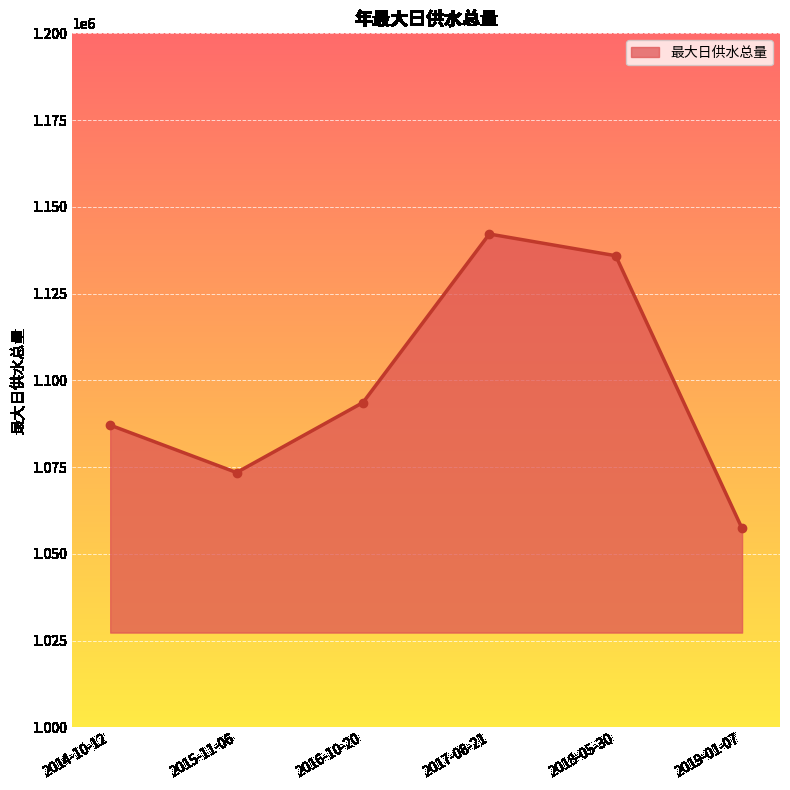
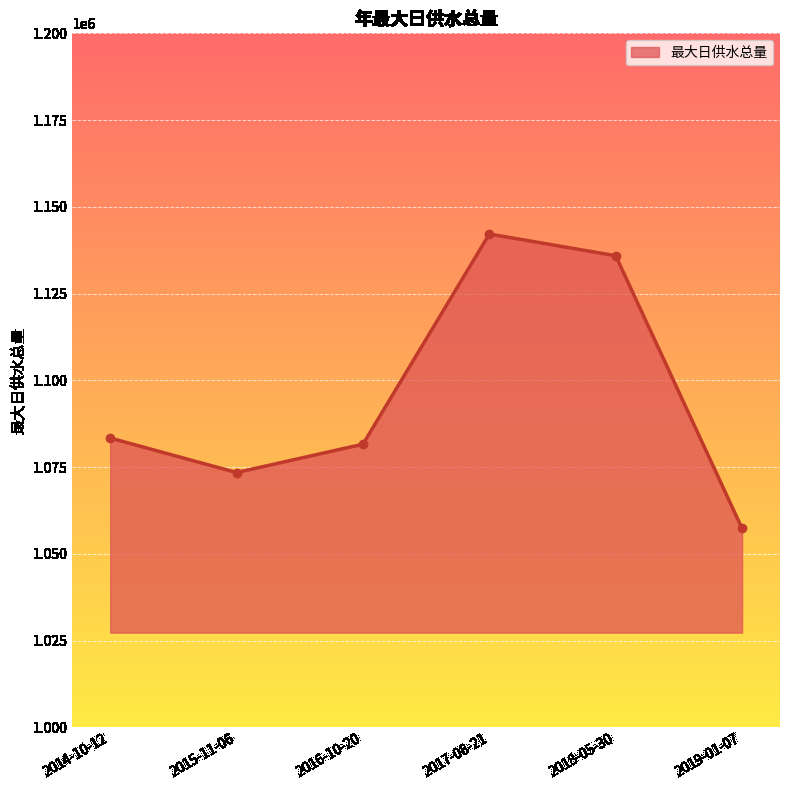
  {
-   "2014-10-12": 1087000,
+   "2014-10-12": 1083000,
    "2015-11-06": 1073000,
-   "2016-10-20": 1094000,
+   "2016-10-20": 1082000,
    "2017-08-21": 1142000,
    "2018-05-30": 1136000,
    "2019-01-07": 1057000
  }
